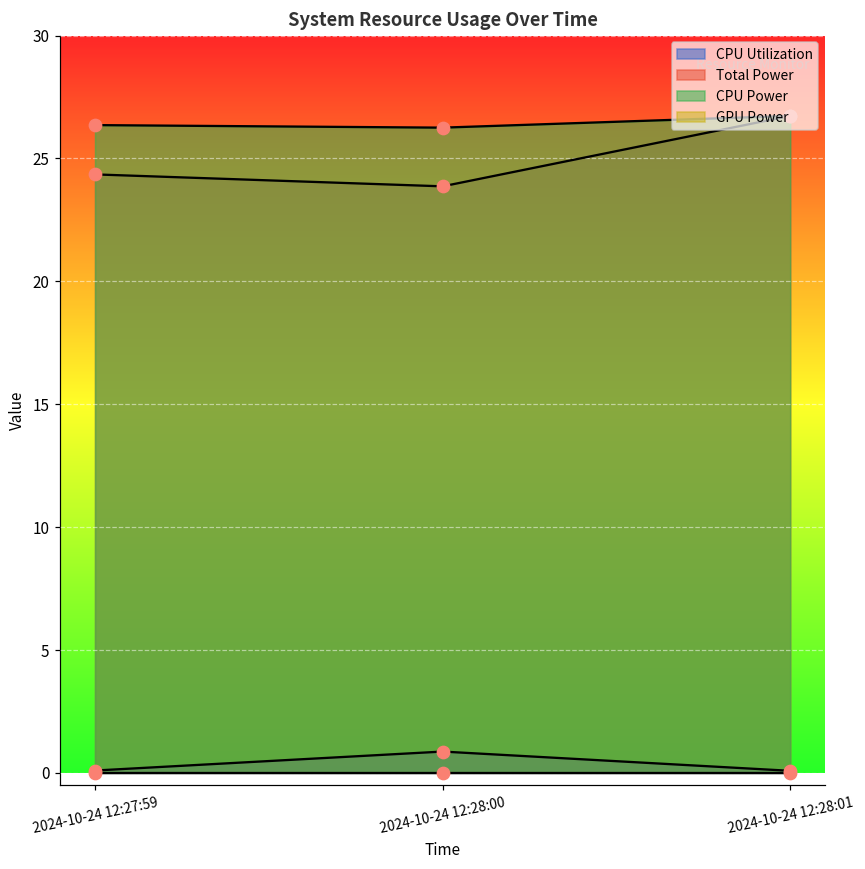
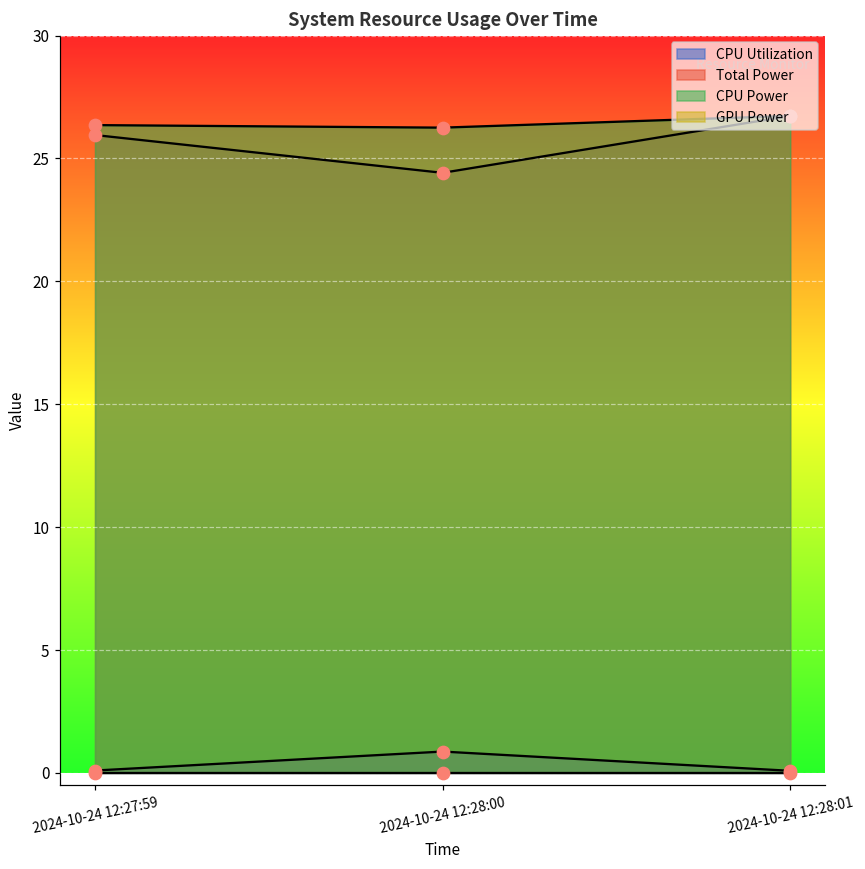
  {
    "Total Power": {
-     "2024-10-24 12:27:59": 24.4,
-     "2024-10-24 12:28:00": 23.9
+     "2024-10-24 12:27:59": 26.0,
+     "2024-10-24 12:28:00": 24.4
    }
  }
